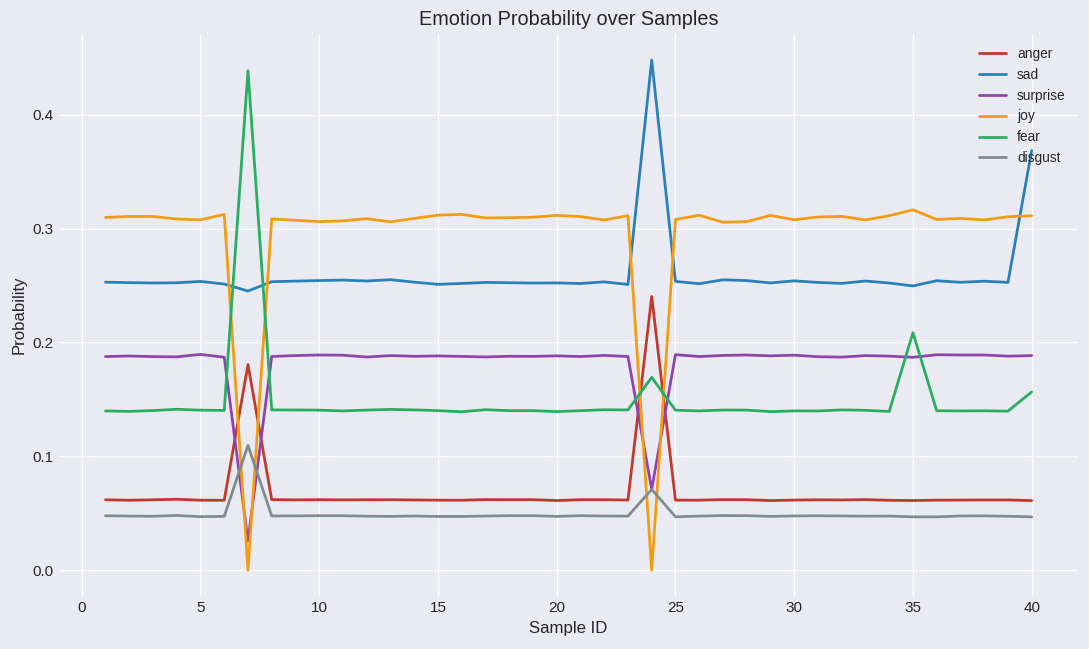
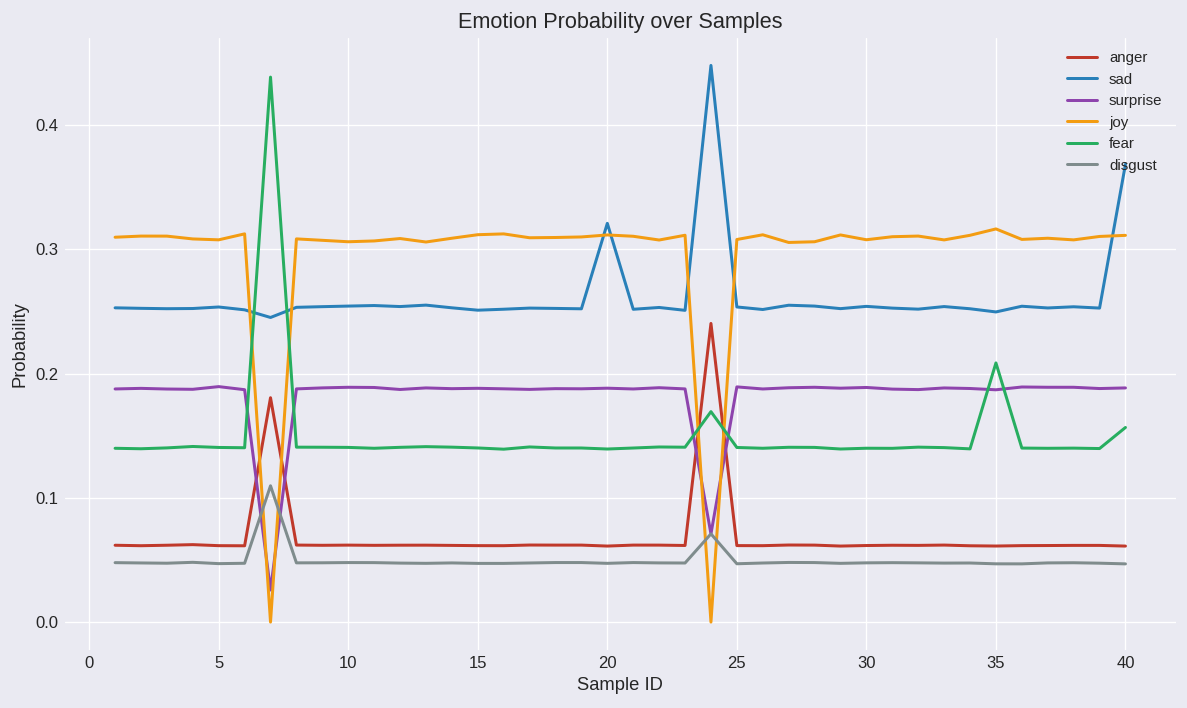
  {
    "anger": {
      "5": 0.062,
      "10": 0.062,
      "15": 0.062,
      "20": 0.061,
      "25": 0.062,
      "30": 0.062,
      "35": 0.061,
      "40": 0.061
    },
    "sad": {
      "5": 0.254,
      "10": 0.254,
      "15": 0.251,
-     "20": 0.252,
+     "20": 0.321,
      "25": 0.254,
      "30": 0.254,
      "35": 0.250,
      "40": 0.369
    },
    "surprise": {
      "5": 0.190,
      "10": 0.189,
      "15": 0.188,
      "20": 0.188,
      "25": 0.189,
      "30": 0.189,
      "35": 0.187,
      "40": 0.188
    },
    "joy": {
      "5": 0.308,
      "10": 0.306,
      "15": 0.312,
      "20": 0.312,
      "25": 0.308,
      "30": 0.308,
      "35": 0.316,
      "40": 0.311
    },
    "fear": {
      "5": 0.141,
      "10": 0.141,
      "15": 0.140,
      "20": 0.139,
      "25": 0.141,
      "30": 0.140,
      "35": 0.209,
      "40": 0.157
    },
    "disgust": {
      "5": 0.047,
      "10": 0.048,
      "15": 0.047,
      "20": 0.047,
      "25": 0.047,
      "30": 0.048,
      "35": 0.047,
      "40": 0.047
    }
  }
